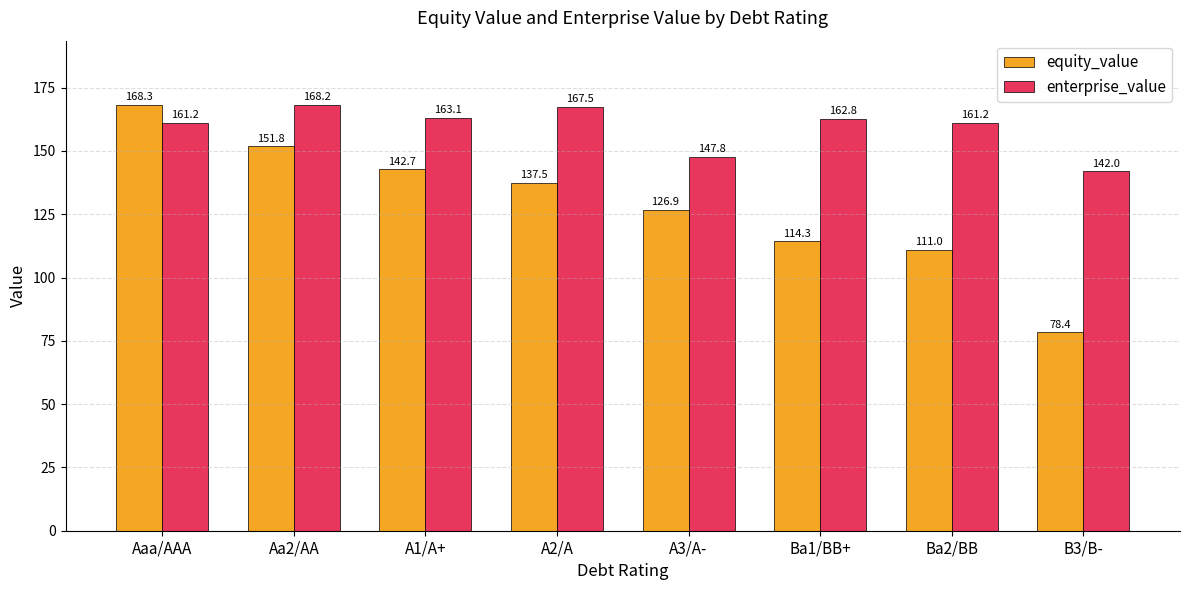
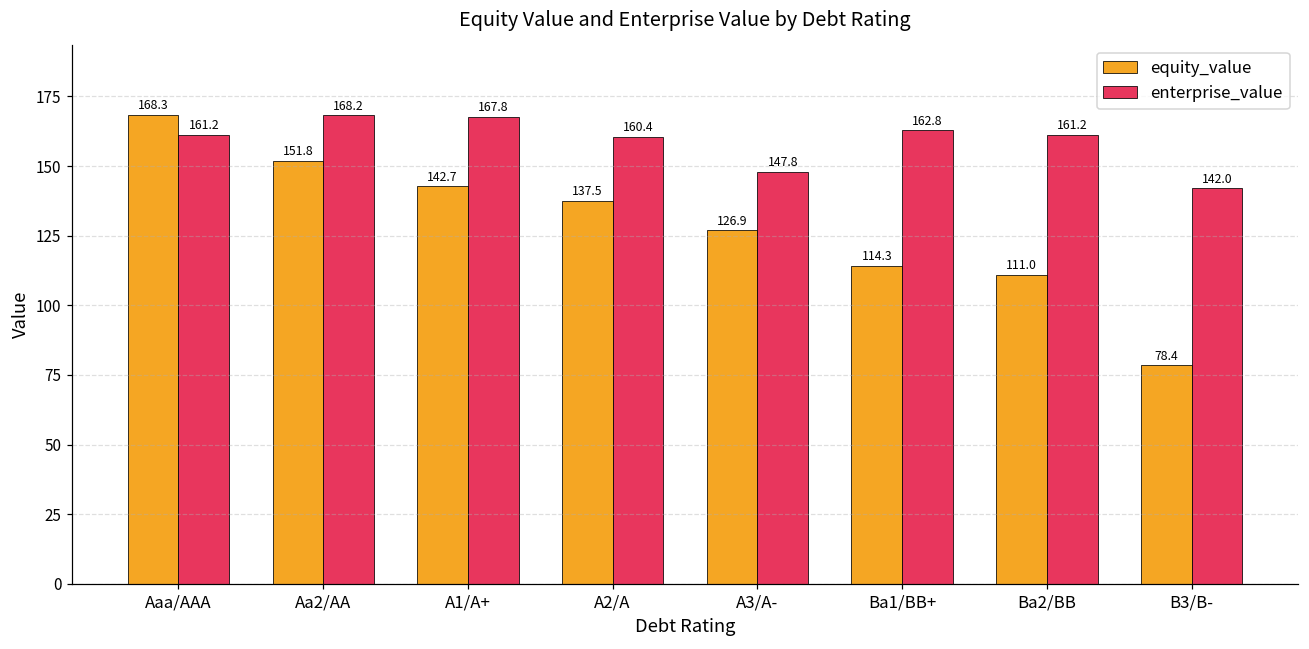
  {
    "equity_value": {
      "Aaa/AAA": 168.3,
      "Aa2/AA": 151.8,
      "A1/A+": 142.7,
      "A2/A": 137.5,
      "A3/A-": 126.9,
      "Ba1/BB+": 114.3,
      "Ba2/BB": 111.0,
      "B3/B-": 78.4
    },
    "enterprise_value": {
      "Aaa/AAA": 161.2,
      "Aa2/AA": 168.2,
-     "A1/A+": 163.1,
-     "A2/A": 167.5,
+     "A1/A+": 167.8,
+     "A2/A": 160.4,
      "A3/A-": 147.8,
      "Ba1/BB+": 162.8,
      "Ba2/BB": 161.2,
      "B3/B-": 142.0
    }
  }
